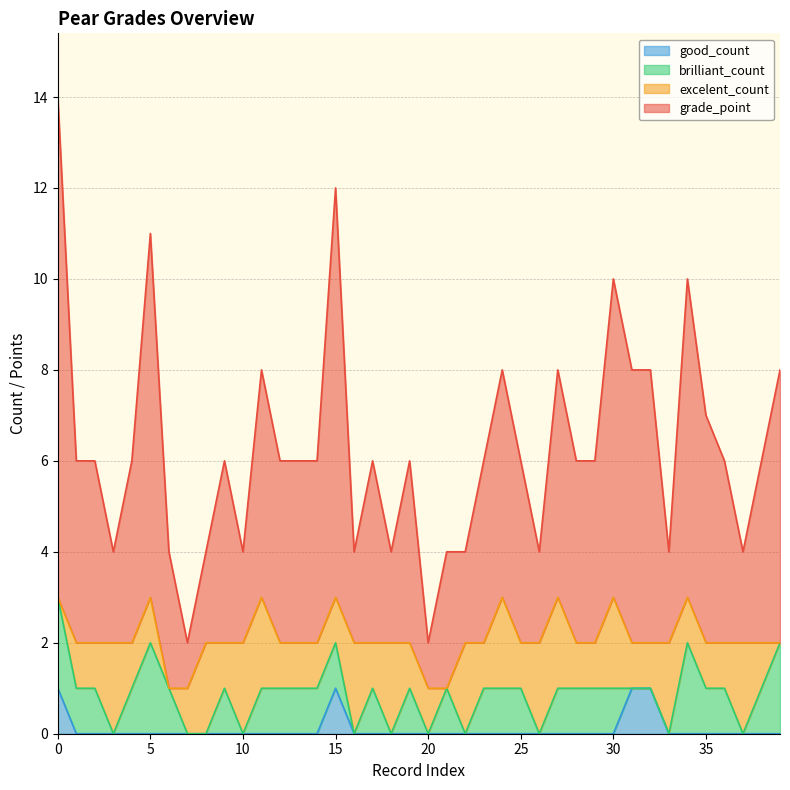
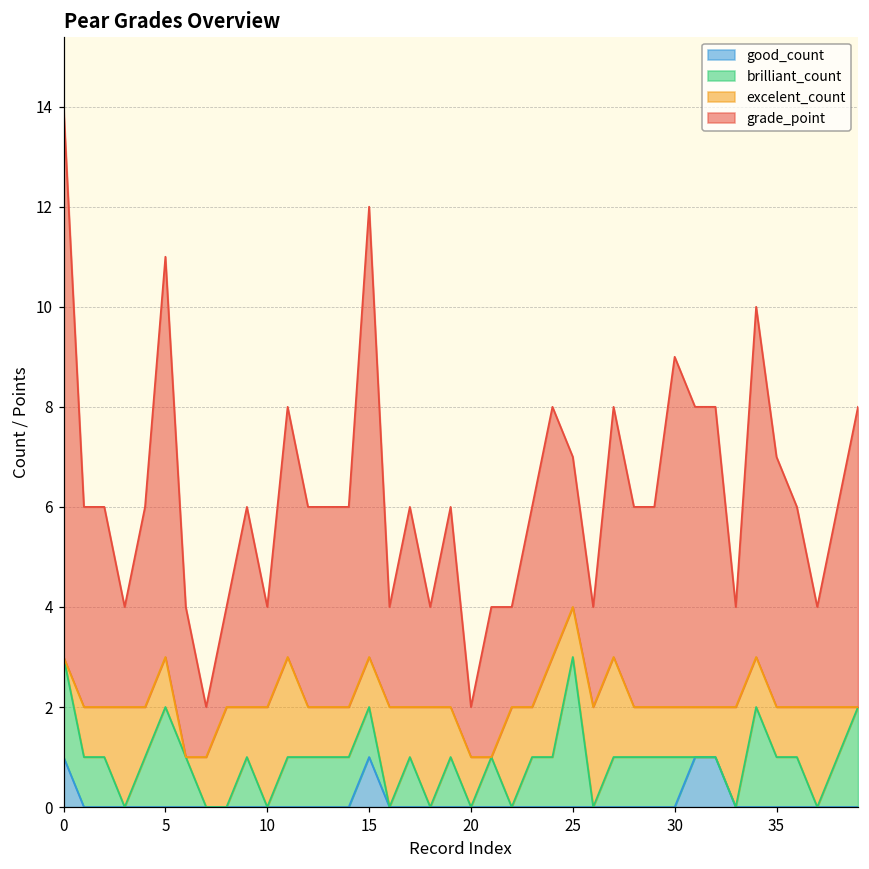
  {
    "good_count": {
      "0": 1,
      "5": 0,
      "15": 1,
      "25": 0,
      "30": 0,
      "35": 0
    },
    "brilliant_count": {
      "5": 2,
      "15": 2,
-     "25": 1,
+     "25": 3,
      "30": 1,
      "35": 1
    },
    "excelent_count": {
      "5": 3,
      "10": 2,
      "15": 3,
      "20": 1,
-     "30": 2,
+     "30": 1,
      "35": 2
    },
    "grade_point": {
      "0": 14,
      "5": 11,
      "10": 4,
      "15": 12,
      "20": 2,
-     "25": 4,
+     "25": 3,
      "35": 7
    }
  }
